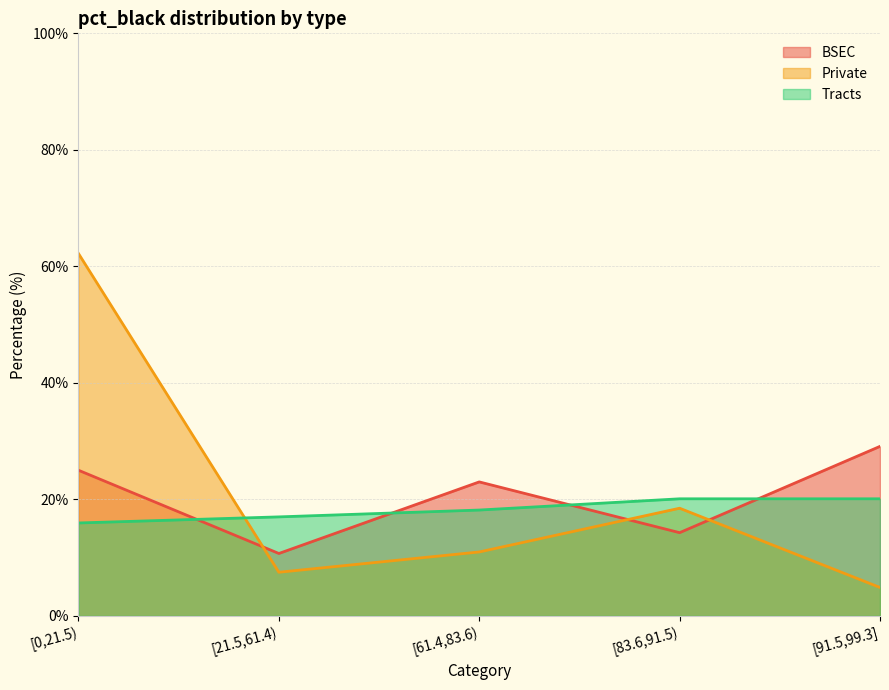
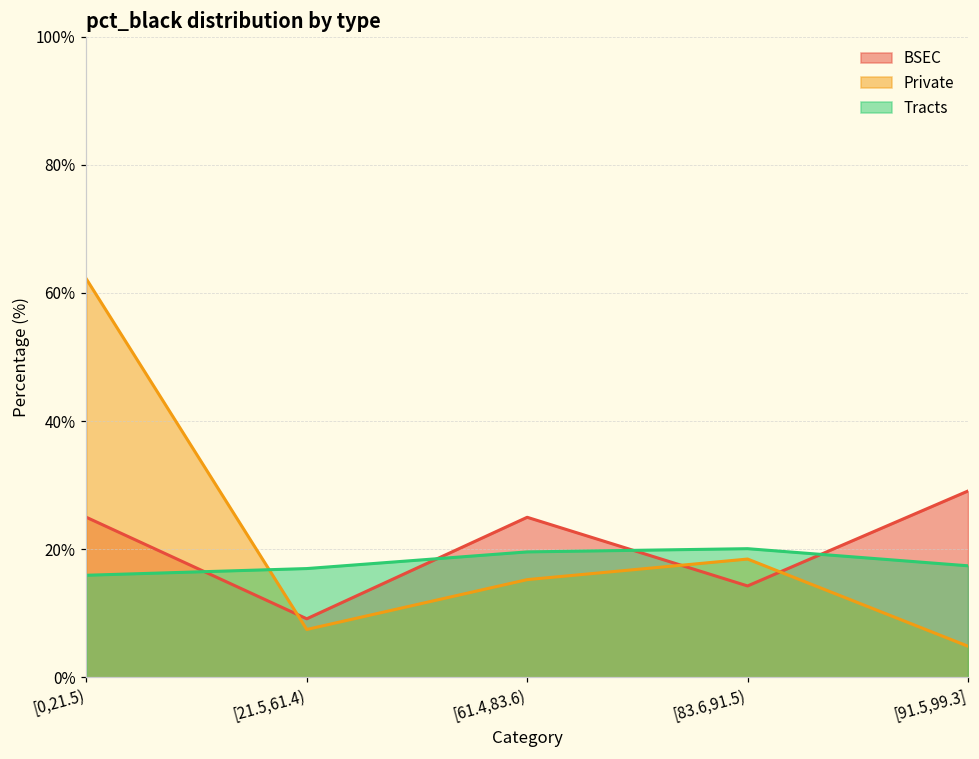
  {
    "BSEC": {
      "[0,21.5)": "25%",
-     "[21.5,61.4)": "11%",
-     "[61.4,83.6)": "23%",
+     "[21.5,61.4)": "9%",
+     "[61.4,83.6)": "25%",
      "[83.6,91.5)": "14%",
      "[91.5,99.3]": "29%"
    },
    "Private": {
      "[0,21.5)": "62%",
      "[21.5,61.4)": "7%",
-     "[61.4,83.6)": "11%",
+     "[61.4,83.6)": "15%",
      "[83.6,91.5)": "18%",
      "[91.5,99.3]": "5%"
    },
    "Tracts": {
      "[0,21.5)": "16%",
      "[21.5,61.4)": "17%",
-     "[61.4,83.6)": "18%",
+     "[61.4,83.6)": "20%",
      "[83.6,91.5)": "20%",
-     "[91.5,99.3]": "20%"
+     "[91.5,99.3]": "17%"
    }
  }
